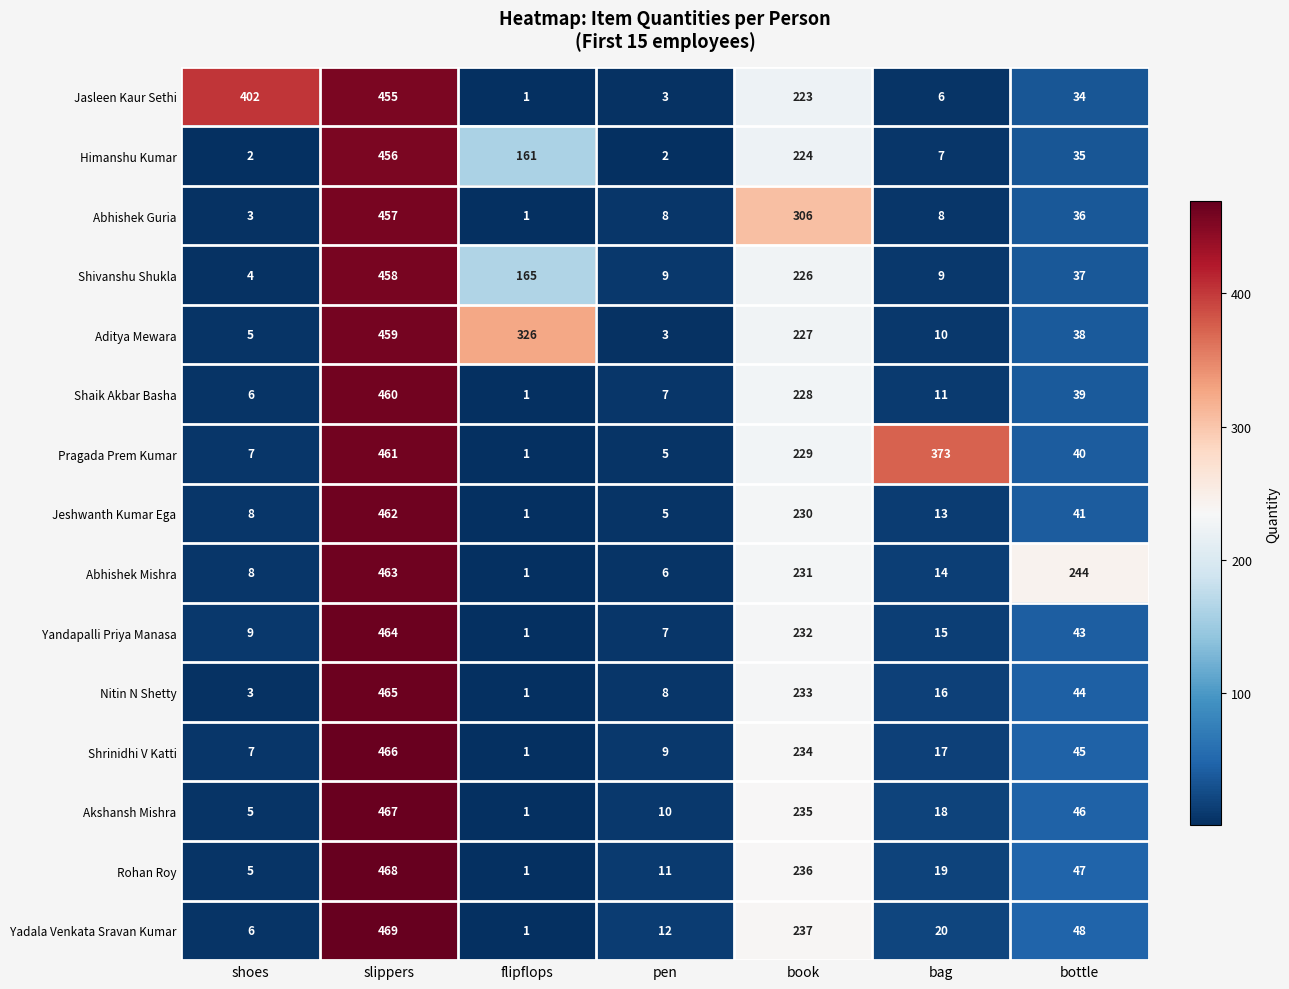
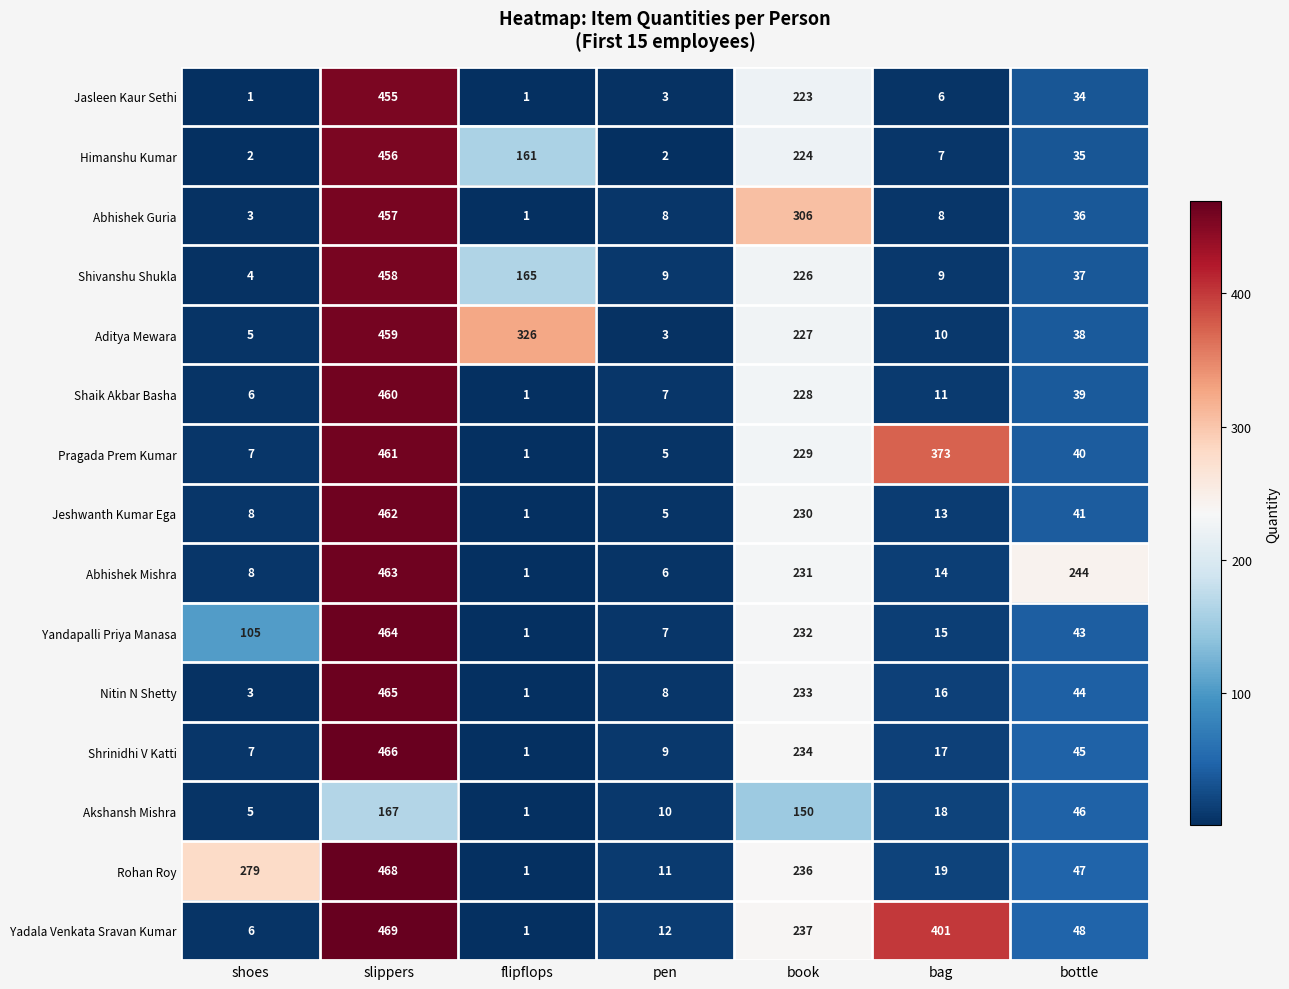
  {
    "Jasleen Kaur Sethi": {
-     "shoes": 402,
+     "shoes": 1,
      "slippers": 455,
      "flipflops": 1,
      "pen": 3,
      "book": 223,
      "bag": 6,
      "bottle": 34
    },
    "Himanshu Kumar": {
      "shoes": 2,
      "slippers": 456,
      "flipflops": 161,
      "pen": 2,
      "book": 224,
      "bag": 7,
      "bottle": 35
    },
    "Abhishek Guria": {
      "shoes": 3,
      "slippers": 457,
      "flipflops": 1,
      "pen": 8,
      "book": 306,
      "bag": 8,
      "bottle": 36
    },
    "Shivanshu Shukla": {
      "shoes": 4,
      "slippers": 458,
      "flipflops": 165,
      "pen": 9,
      "book": 226,
      "bag": 9,
      "bottle": 37
    },
    "Aditya Mewara": {
      "shoes": 5,
      "slippers": 459,
      "flipflops": 326,
      "pen": 3,
      "book": 227,
      "bag": 10,
      "bottle": 38
    },
    "Shaik Akbar Basha": {
      "shoes": 6,
      "slippers": 460,
      "flipflops": 1,
      "pen": 7,
      "book": 228,
      "bag": 11,
      "bottle": 39
    },
    "Pragada Prem Kumar": {
      "shoes": 7,
      "slippers": 461,
      "flipflops": 1,
      "pen": 5,
      "book": 229,
      "bag": 373,
      "bottle": 40
    },
    "Jeshwanth Kumar Ega": {
      "shoes": 8,
      "slippers": 462,
      "flipflops": 1,
      "pen": 5,
      "book": 230,
      "bag": 13,
      "bottle": 41
    },
    "Abhishek Mishra": {
      "shoes": 8,
      "slippers": 463,
      "flipflops": 1,
      "pen": 6,
      "book": 231,
      "bag": 14,
      "bottle": 244
    },
    "Yandapalli Priya Manasa": {
-     "shoes": 9,
+     "shoes": 105,
      "slippers": 464,
      "flipflops": 1,
      "pen": 7,
      "book": 232,
      "bag": 15,
      "bottle": 43
    },
    "Nitin N Shetty": {
      "shoes": 3,
      "slippers": 465,
      "flipflops": 1,
      "pen": 8,
      "book": 233,
      "bag": 16,
      "bottle": 44
    },
    "Shrinidhi V Katti": {
      "shoes": 7,
      "slippers": 466,
      "flipflops": 1,
      "pen": 9,
      "book": 234,
      "bag": 17,
      "bottle": 45
    },
    "Akshansh Mishra": {
      "shoes": 5,
-     "slippers": 467,
+     "slippers": 167,
      "flipflops": 1,
      "pen": 10,
-     "book": 235,
+     "book": 150,
      "bag": 18,
      "bottle": 46
    },
    "Rohan Roy": {
-     "shoes": 5,
+     "shoes": 279,
      "slippers": 468,
      "flipflops": 1,
      "pen": 11,
      "book": 236,
      "bag": 19,
      "bottle": 47
    },
    "Yadala Venkata Sravan Kumar": {
      "shoes": 6,
      "slippers": 469,
      "flipflops": 1,
      "pen": 12,
      "book": 237,
-     "bag": 20,
+     "bag": 401,
      "bottle": 48
    }
  }
